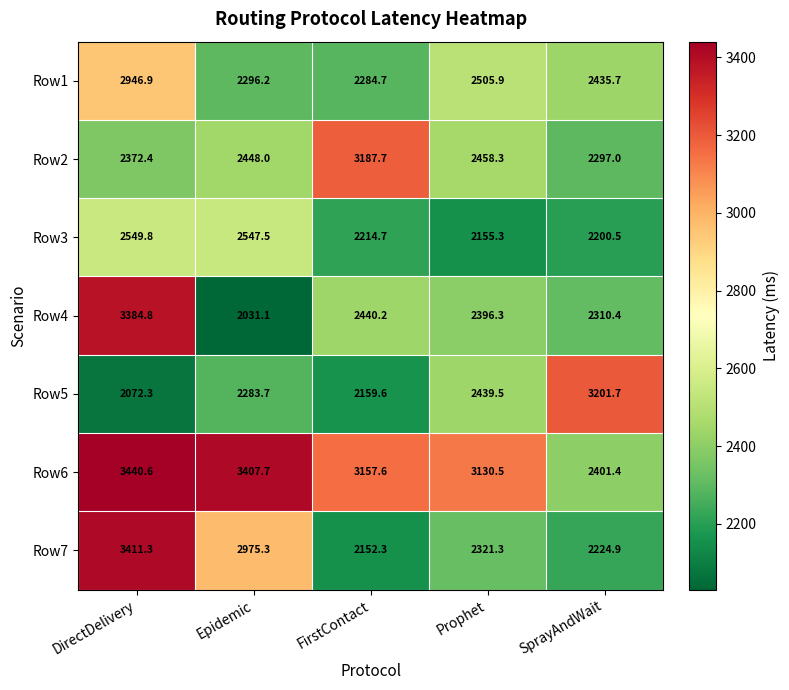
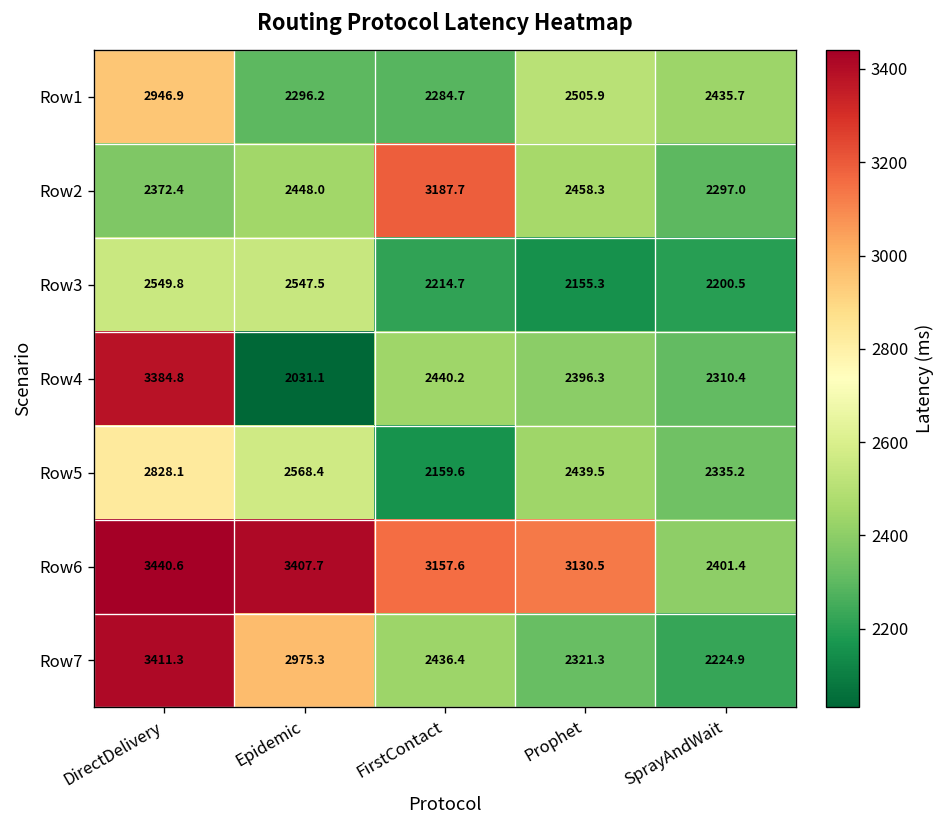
  {
    "Row1": {
      "DirectDelivery": 2946.9,
      "Epidemic": 2296.2,
      "FirstContact": 2284.7,
      "Prophet": 2505.9,
      "SprayAndWait": 2435.7
    },
    "Row2": {
      "DirectDelivery": 2372.4,
      "Epidemic": 2448.0,
      "FirstContact": 3187.7,
      "Prophet": 2458.3,
      "SprayAndWait": 2297.0
    },
    "Row3": {
      "DirectDelivery": 2549.8,
      "Epidemic": 2547.5,
      "FirstContact": 2214.7,
      "Prophet": 2155.3,
      "SprayAndWait": 2200.5
    },
    "Row4": {
      "DirectDelivery": 3384.8,
      "Epidemic": 2031.1,
      "FirstContact": 2440.2,
      "Prophet": 2396.3,
      "SprayAndWait": 2310.4
    },
    "Row5": {
-     "DirectDelivery": 2072.3,
-     "Epidemic": 2283.7,
+     "DirectDelivery": 2828.1,
+     "Epidemic": 2568.4,
      "FirstContact": 2159.6,
      "Prophet": 2439.5,
-     "SprayAndWait": 3201.7
+     "SprayAndWait": 2335.2
    },
    "Row6": {
      "DirectDelivery": 3440.6,
      "Epidemic": 3407.7,
      "FirstContact": 3157.6,
      "Prophet": 3130.5,
      "SprayAndWait": 2401.4
    },
    "Row7": {
      "DirectDelivery": 3411.3,
      "Epidemic": 2975.3,
-     "FirstContact": 2152.3,
+     "FirstContact": 2436.4,
      "Prophet": 2321.3,
      "SprayAndWait": 2224.9
    }
  }
